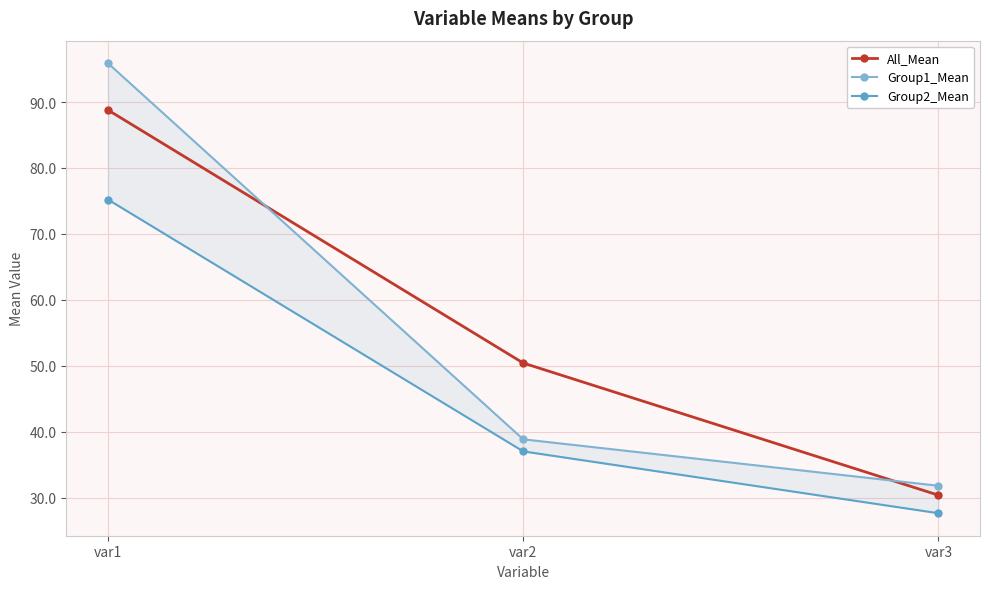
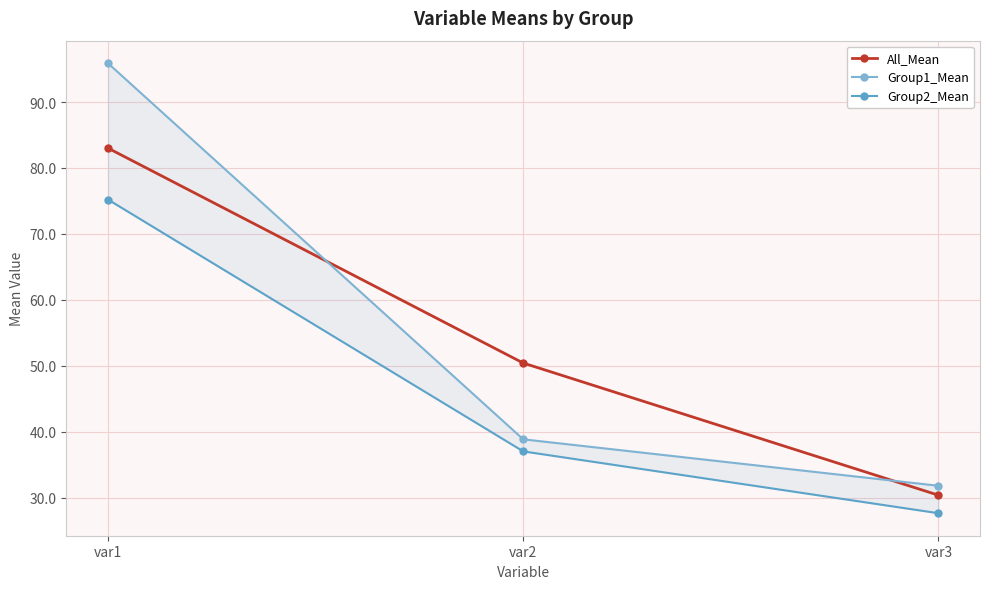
  {
    "All_Mean": {
-     "var1": 89,
+     "var1": 83,
      "var2": 50,
      "var3": 30
    }
  }
